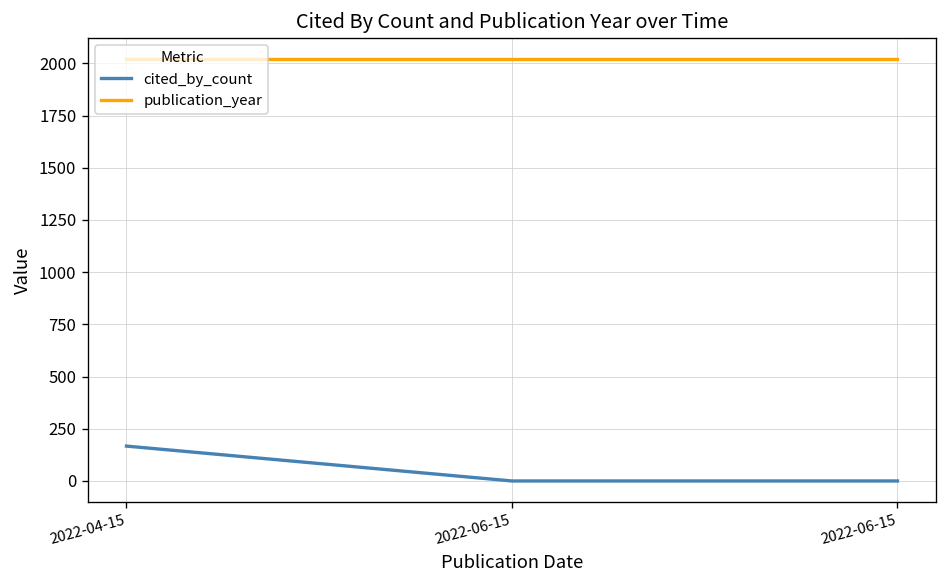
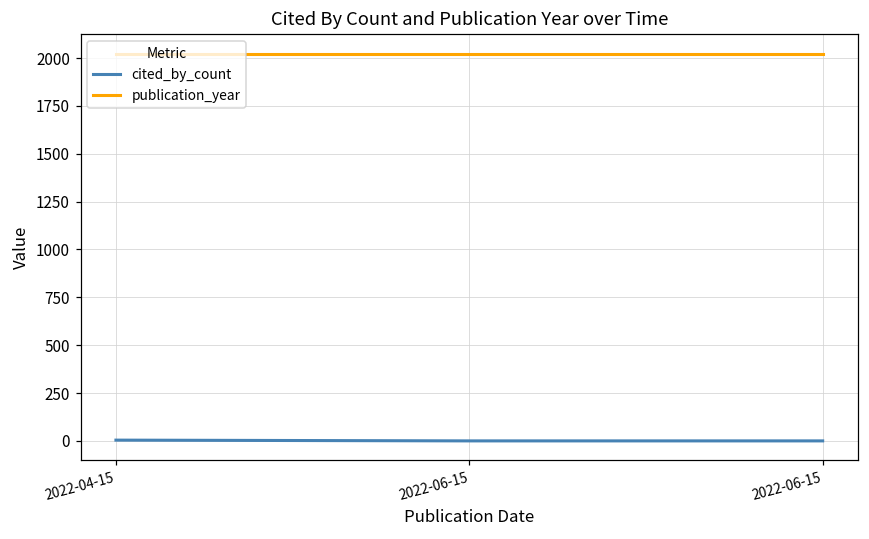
  {
    "cited_by_count": {
-     "2022-04-15": 170
+     "2022-04-15": 0
    }
  }
